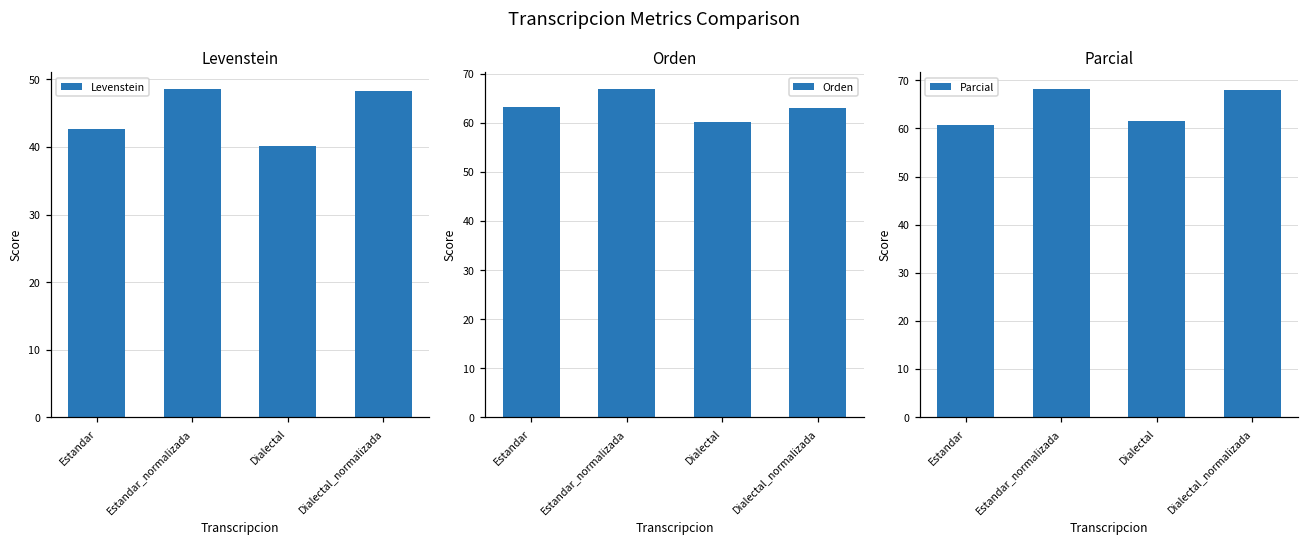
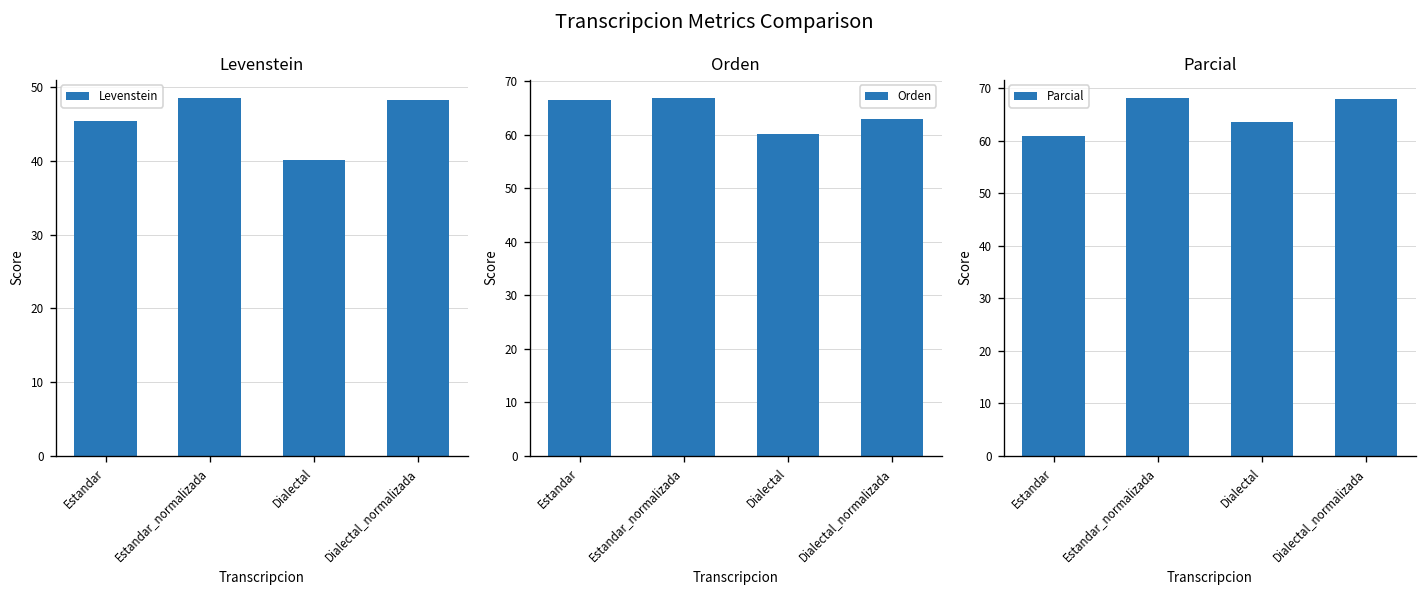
  {
    "Levenstein": {
-     "Estandar": 43,
+     "Estandar": 45,
      "Estandar_normalizada": 49,
      "Dialectal": 40,
      "Dialectal_normalizada": 48
    },
    "Orden": {
-     "Estandar": 63,
+     "Estandar": 66,
      "Estandar_normalizada": 67,
      "Dialectal": 60,
      "Dialectal_normalizada": 63
    },
    "Parcial": {
      "Estandar": 61,
      "Estandar_normalizada": 68,
-     "Dialectal": 62,
+     "Dialectal": 63,
      "Dialectal_normalizada": 68
    }
  }
